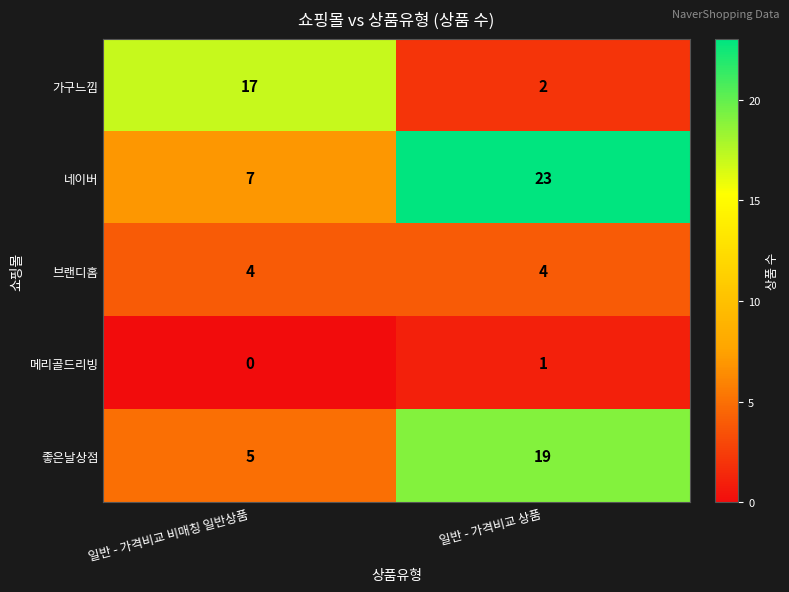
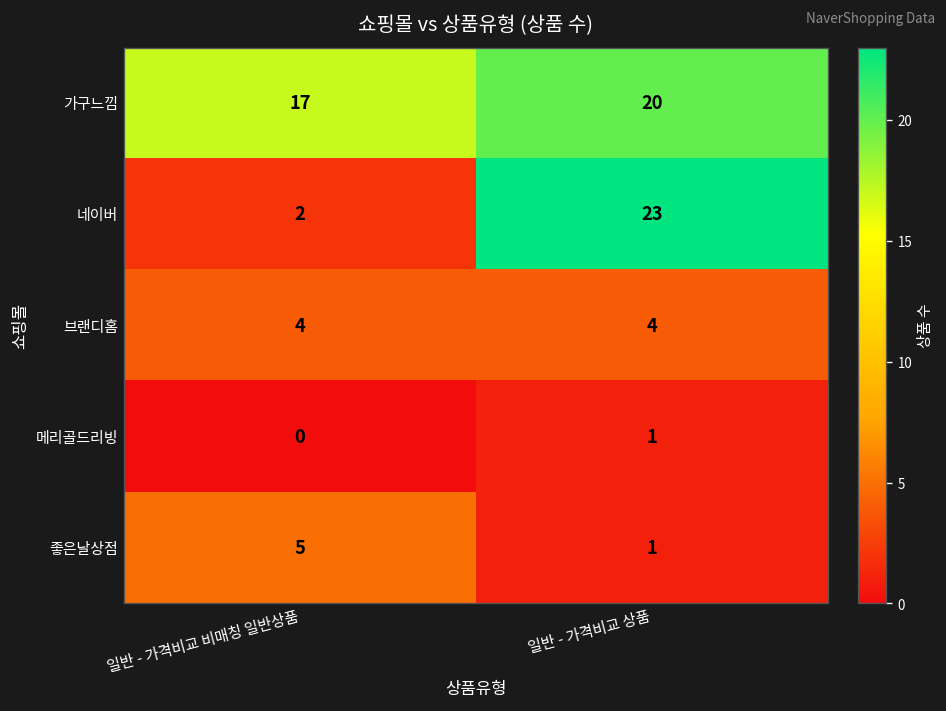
  {
    "가구느낌": {
      "일반 - 가격비교 비매칭 일반상품": 17,
-     "일반 - 가격비교 상품": 2
+     "일반 - 가격비교 상품": 20
    },
    "네이버": {
-     "일반 - 가격비교 비매칭 일반상품": 7,
+     "일반 - 가격비교 비매칭 일반상품": 2,
      "일반 - 가격비교 상품": 23
    },
    "브랜디홈": {
      "일반 - 가격비교 비매칭 일반상품": 4,
      "일반 - 가격비교 상품": 4
    },
    "메리골드리빙": {
      "일반 - 가격비교 비매칭 일반상품": 0,
      "일반 - 가격비교 상품": 1
    },
    "좋은날상점": {
      "일반 - 가격비교 비매칭 일반상품": 5,
-     "일반 - 가격비교 상품": 19
+     "일반 - 가격비교 상품": 1
    }
  }
